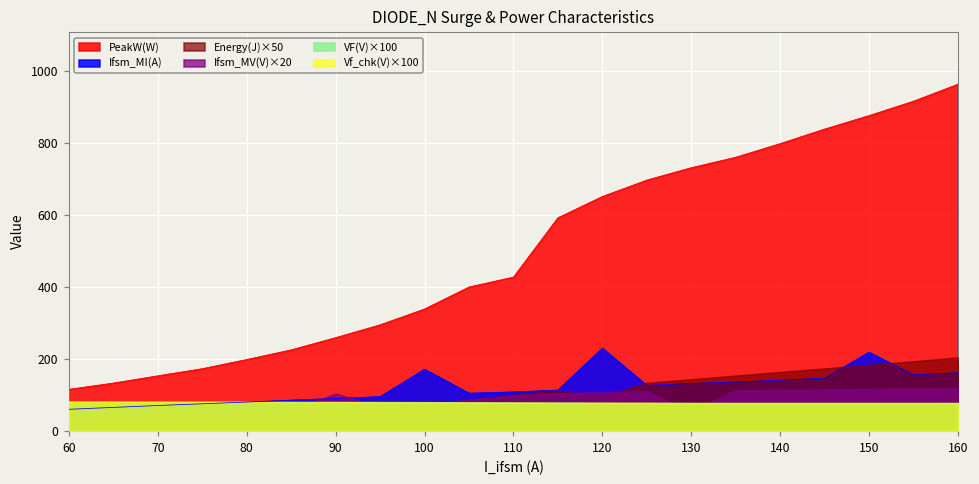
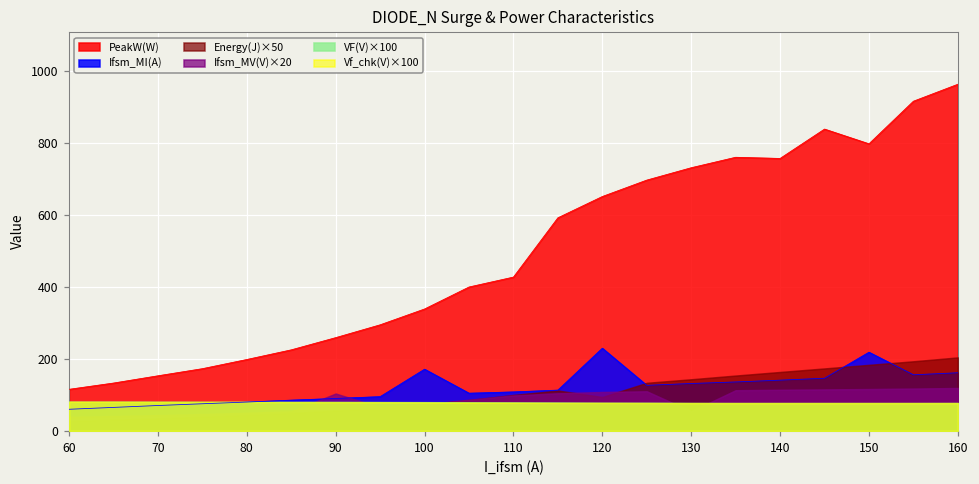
  {
    "PeakW(W)": {
      "60": 120,
      "70": 150,
      "80": 200,
      "90": 260,
      "100": 340,
      "110": 430,
      "120": 650,
      "130": 730,
-     "140": 800,
-     "150": 880,
+     "140": 760,
+     "150": 800,
      "160": 960
    },
    "Ifsm_MI(A)": {
      "60": 60,
      "70": 70,
      "90": 90,
      "100": 170,
      "110": 110,
      "120": 230,
      "130": 130,
      "140": 140,
      "150": 220,
      "160": 160
    },
    "Energy(J)×50": {
      "60": 30,
      "70": 30,
      "90": 60,
      "120": 90,
      "130": 140,
      "140": 160,
      "150": 180,
      "160": 200
    },
    "Ifsm_MV(V)×20": {
      "60": 40,
      "70": 40,
      "90": 100,
      "120": 110,
      "130": 50,
      "140": 110,
      "150": 120,
      "160": 120
    }
  }
